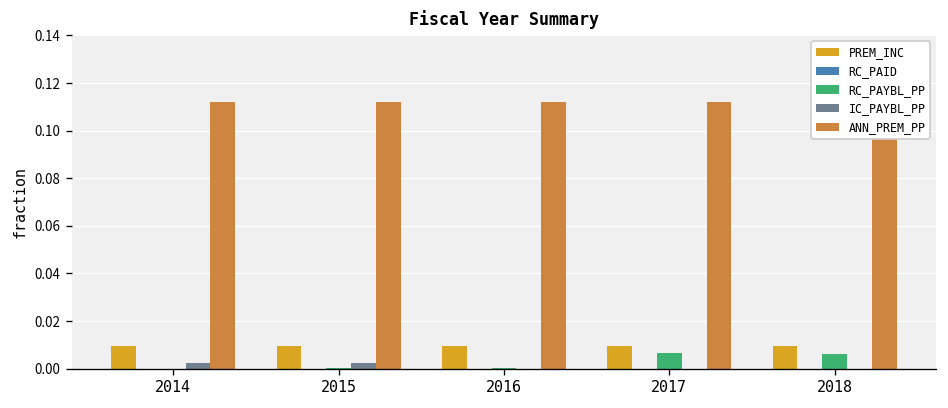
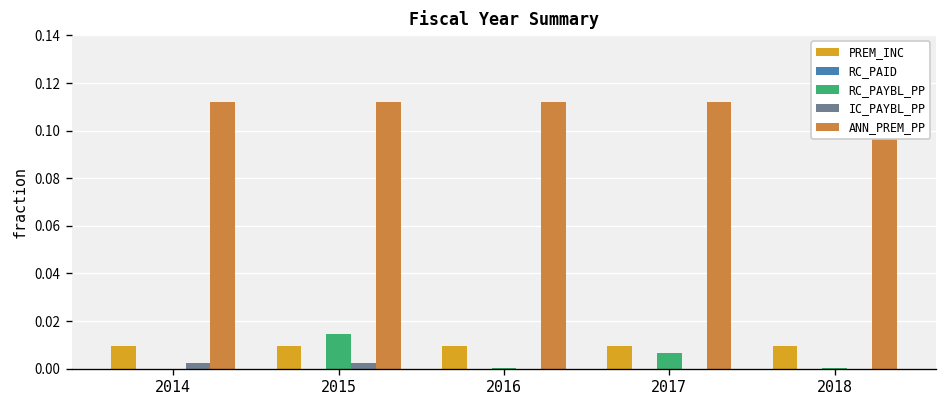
  {
    "RC_PAYBL_PP": {
      "2014": 0.000,
-     "2015": 0.000,
+     "2015": 0.015,
      "2017": 0.007,
-     "2018": 0.006
+     "2018": 0.000
    }
  }
